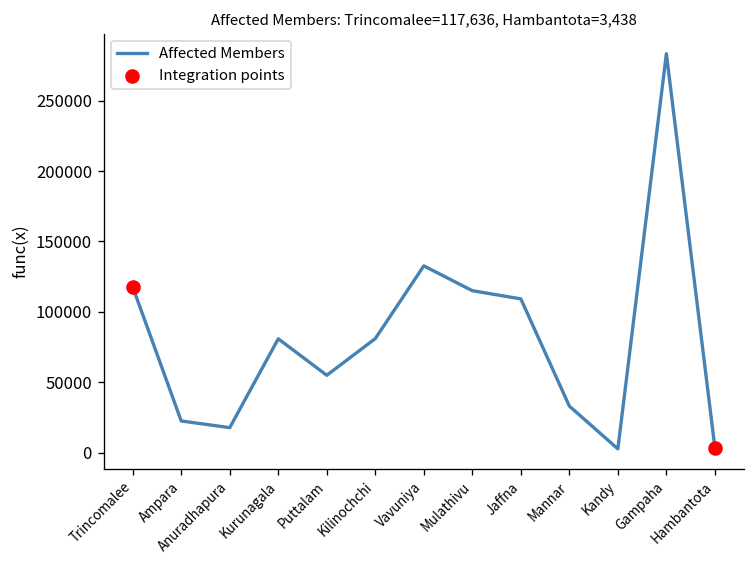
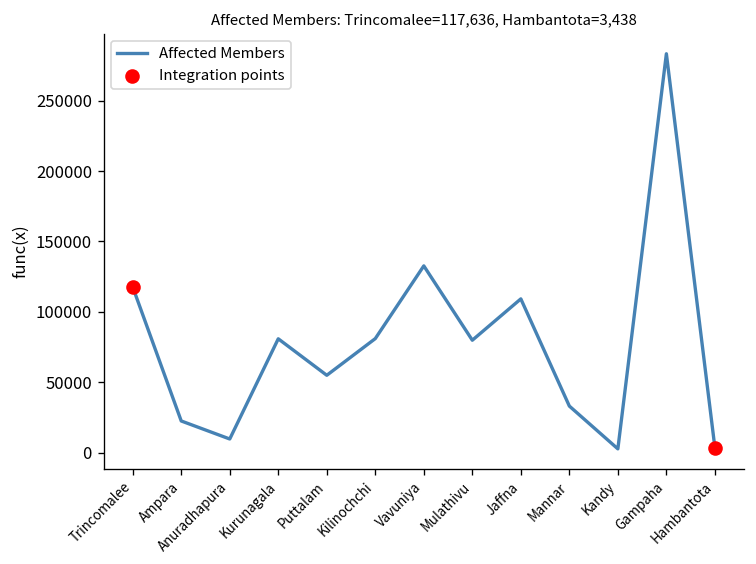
  {
    "Affected Members": {
      "Ampara": 22000,
-     "Anuradhapura": 18000,
+     "Anuradhapura": 10000,
      "Kurunagala": 81000,
      "Puttalam": 55000,
      "Kilinochchi": 81000,
      "Vavuniya": 133000,
-     "Mulathivu": 115000,
+     "Mulathivu": 80000,
      "Jaffna": 109000,
      "Mannar": 33000,
      "Kandy": 3000,
      "Gampaha": 283000
    }
  }
